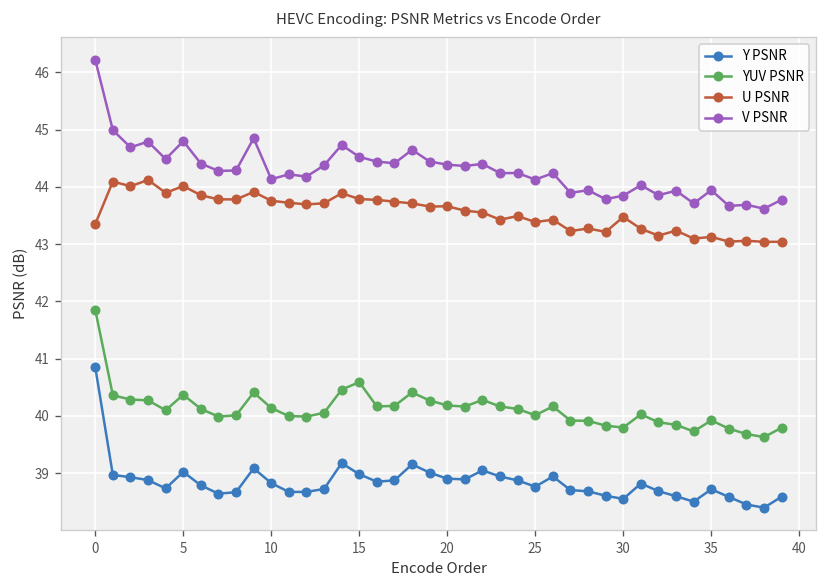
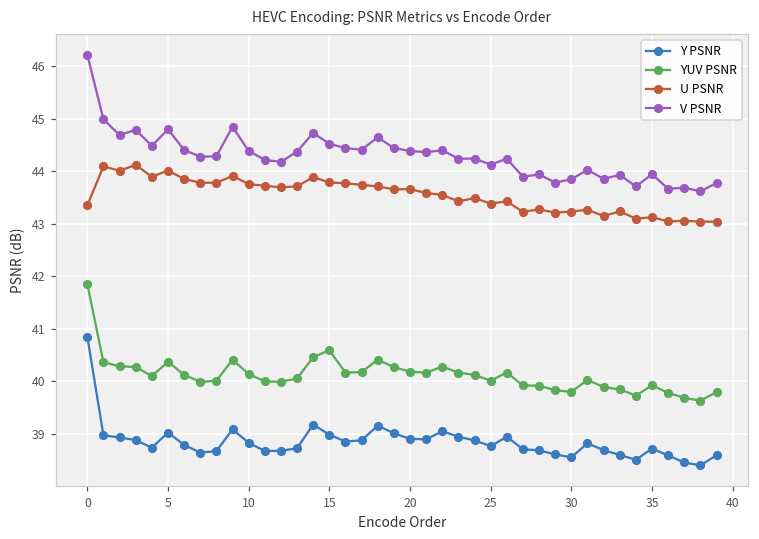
  {
    "Y PSNR": {
      "0": 40.9,
      "5": 39.0,
      "10": 38.8,
      "15": 39.0,
      "20": 38.9,
      "25": 38.8,
      "30": 38.6,
      "35": 38.7
    },
    "YUV PSNR": {
      "0": 41.9,
      "5": 40.4,
      "10": 40.1,
      "15": 40.6,
      "20": 40.2,
      "25": 40.0,
      "30": 39.8,
      "35": 39.9
    },
    "U PSNR": {
      "0": 43.4,
      "5": 44.0,
      "10": 43.8,
      "15": 43.8,
      "20": 43.7,
      "25": 43.4,
-     "30": 43.5,
+     "30": 43.2,
      "35": 43.1
    },
    "V PSNR": {
      "0": 46.2,
      "5": 44.8,
-     "10": 44.1,
+     "10": 44.4,
      "15": 44.5,
      "20": 44.4,
      "25": 44.1,
      "30": 43.8,
      "35": 43.9
    }
  }
